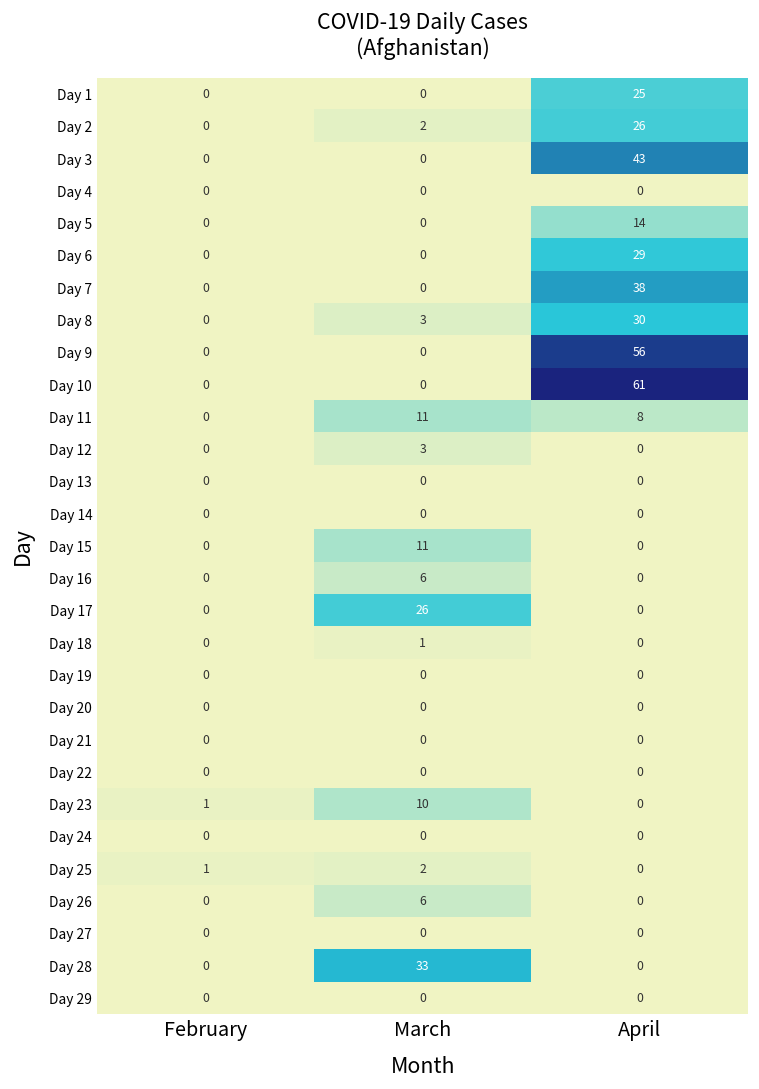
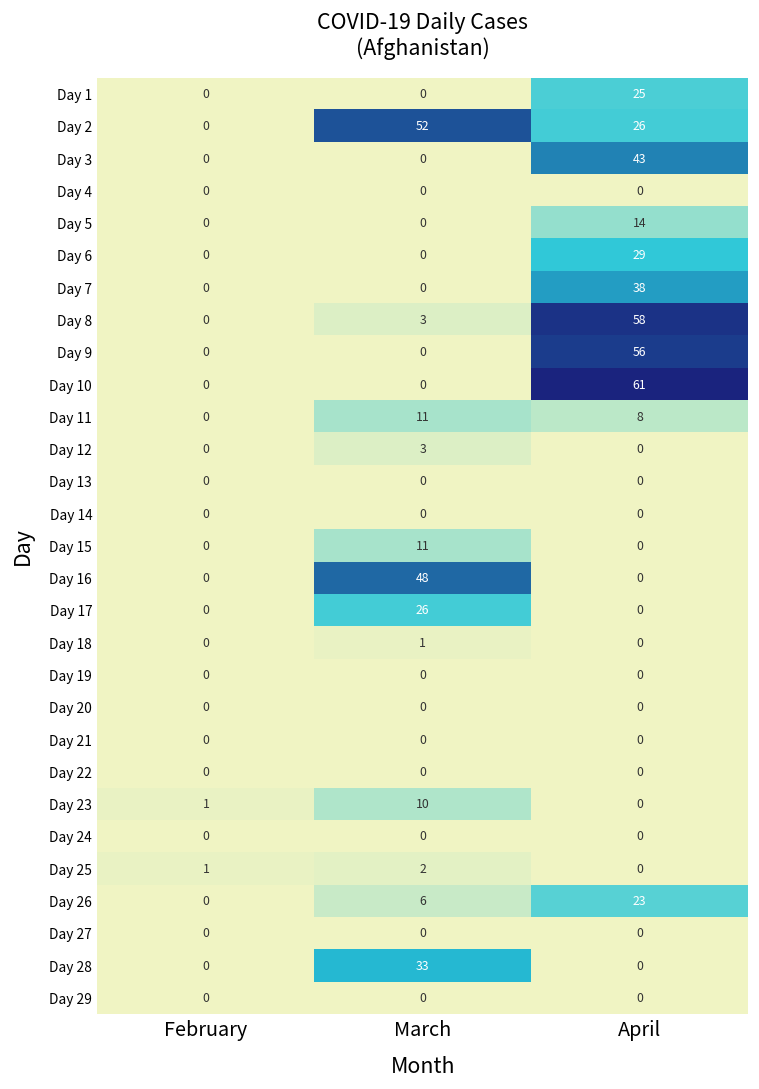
  {
    "Day 1": {
      "February": 0,
      "March": 0,
      "April": 25
    },
    "Day 2": {
      "February": 0,
-     "March": 2,
+     "March": 52,
      "April": 26
    },
    "Day 3": {
      "February": 0,
      "March": 0,
      "April": 43
    },
    "Day 4": {
      "February": 0,
      "March": 0,
      "April": 0
    },
    "Day 5": {
      "February": 0,
      "March": 0,
      "April": 14
    },
    "Day 6": {
      "February": 0,
      "March": 0,
      "April": 29
    },
    "Day 7": {
      "February": 0,
      "March": 0,
      "April": 38
    },
    "Day 8": {
      "February": 0,
      "March": 3,
-     "April": 30
+     "April": 58
    },
    "Day 9": {
      "February": 0,
      "March": 0,
      "April": 56
    },
    "Day 10": {
      "February": 0,
      "March": 0,
      "April": 61
    },
    "Day 11": {
      "February": 0,
      "March": 11,
      "April": 8
    },
    "Day 12": {
      "February": 0,
      "March": 3,
      "April": 0
    },
    "Day 13": {
      "February": 0,
      "March": 0,
      "April": 0
    },
    "Day 14": {
      "February": 0,
      "March": 0,
      "April": 0
    },
    "Day 15": {
      "February": 0,
      "March": 11,
      "April": 0
    },
    "Day 16": {
      "February": 0,
-     "March": 6,
+     "March": 48,
      "April": 0
    },
    "Day 17": {
      "February": 0,
      "March": 26,
      "April": 0
    },
    "Day 18": {
      "February": 0,
      "March": 1,
      "April": 0
    },
    "Day 19": {
      "February": 0,
      "March": 0,
      "April": 0
    },
    "Day 20": {
      "February": 0,
      "March": 0,
      "April": 0
    },
    "Day 21": {
      "February": 0,
      "March": 0,
      "April": 0
    },
    "Day 22": {
      "February": 0,
      "March": 0,
      "April": 0
    },
    "Day 23": {
      "February": 1,
      "March": 10,
      "April": 0
    },
    "Day 24": {
      "February": 0,
      "March": 0,
      "April": 0
    },
    "Day 25": {
      "February": 1,
      "March": 2,
      "April": 0
    },
    "Day 26": {
      "February": 0,
      "March": 6,
-     "April": 0
+     "April": 23
    },
    "Day 27": {
      "February": 0,
      "March": 0,
      "April": 0
    },
    "Day 28": {
      "February": 0,
      "March": 33,
      "April": 0
    },
    "Day 29": {
      "February": 0,
      "March": 0,
      "April": 0
    }
  }
